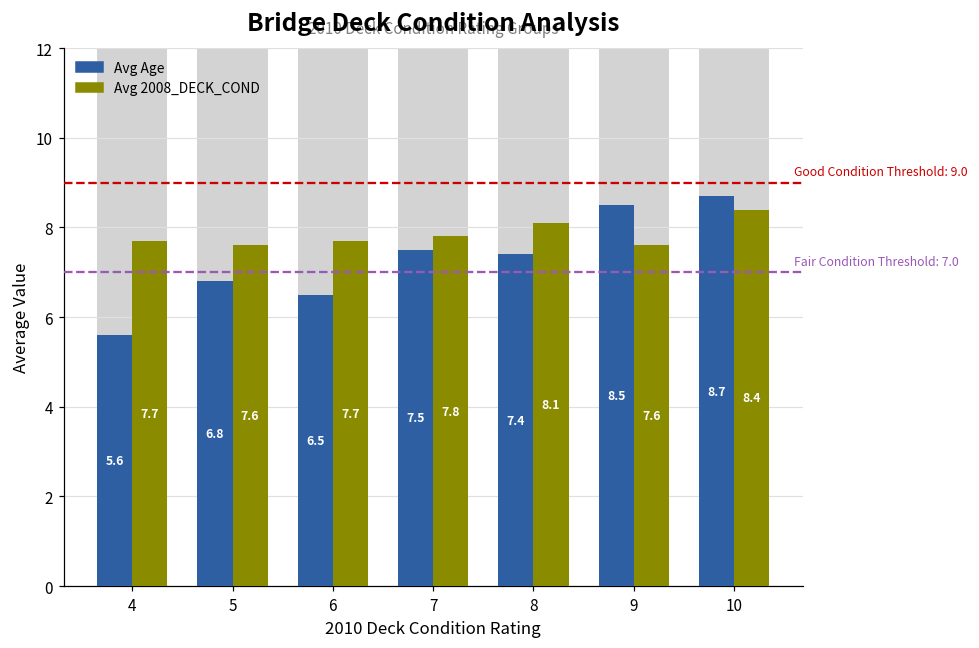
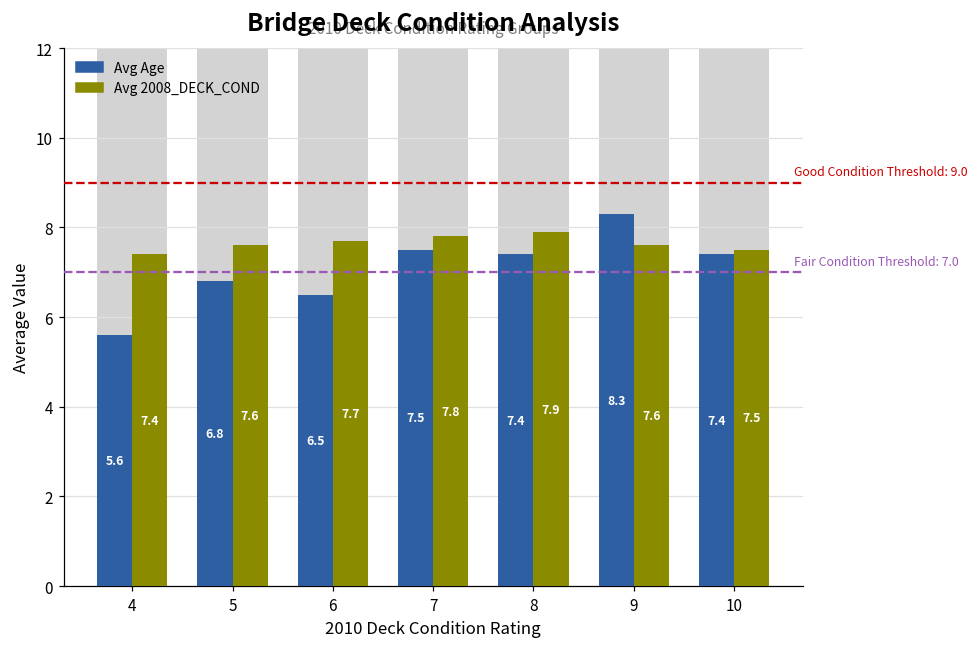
  {
    "Avg Age": {
-     "9": 8.5,
-     "10": 8.7
+     "9": 8.3,
+     "10": 7.4
    },
    "Avg 2008_DECK_COND": {
-     "4": 7.7,
-     "8": 8.1,
-     "10": 8.4
+     "4": 7.4,
+     "8": 7.9,
+     "10": 7.5
    }
  }
